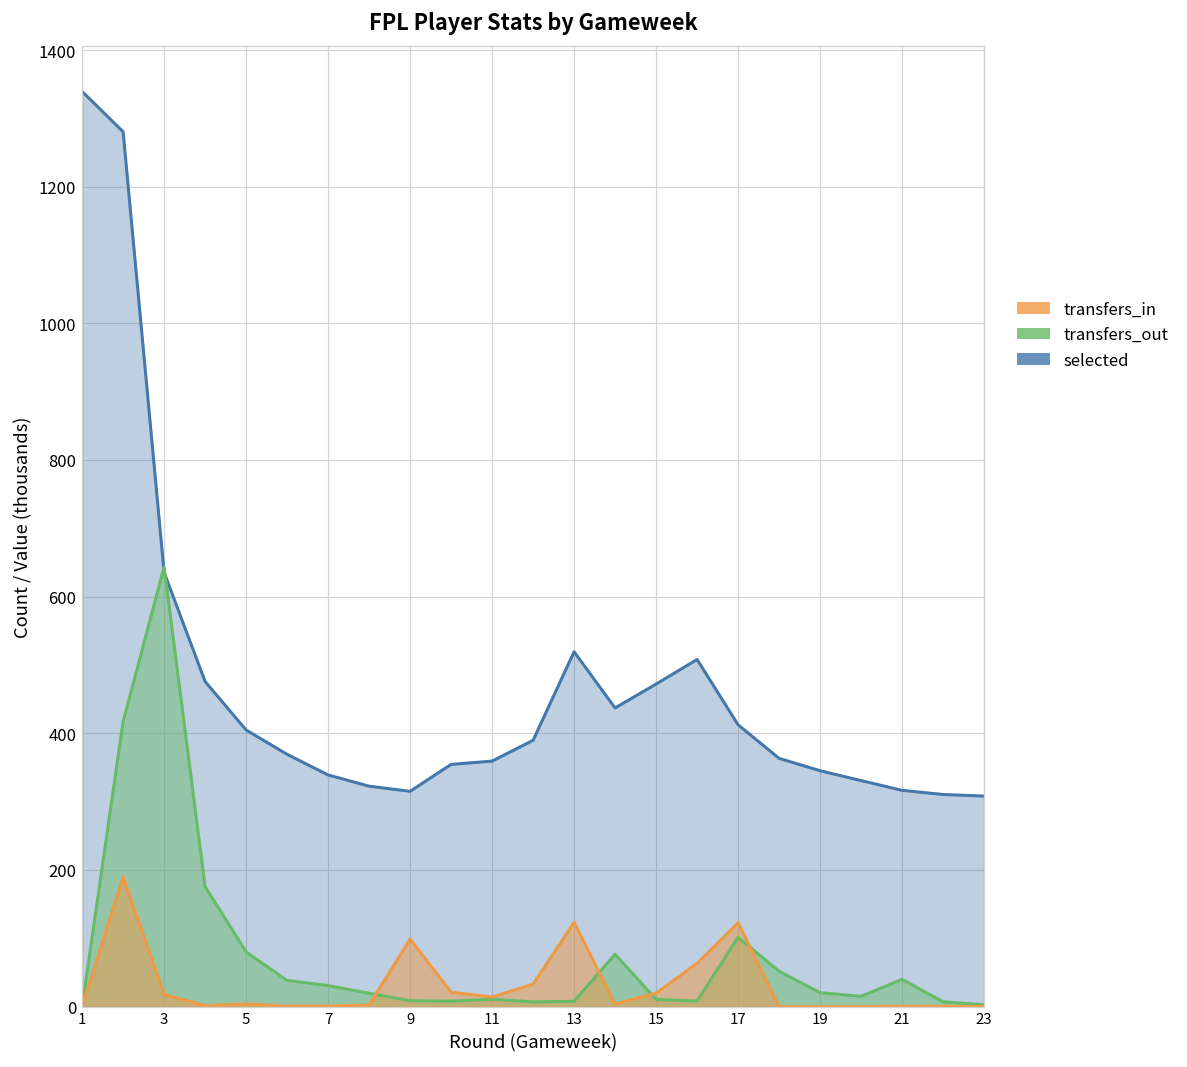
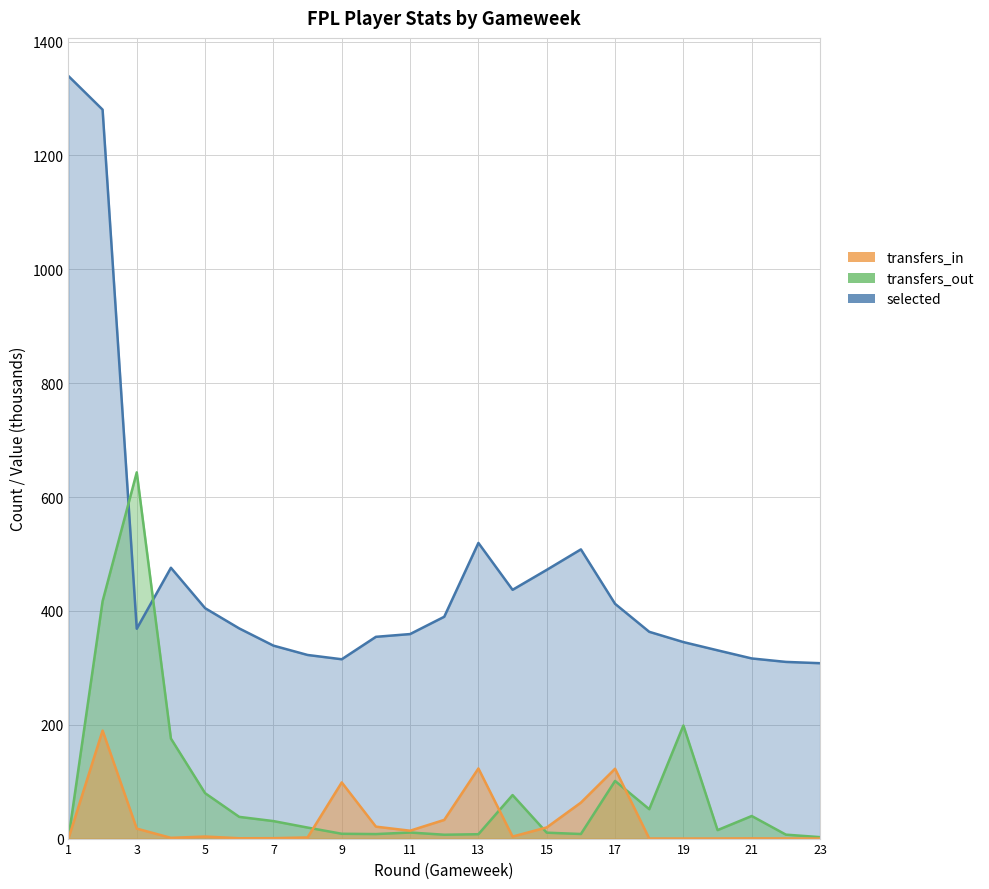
  {
    "selected": {
      "1": 1340,
-     "3": 640,
+     "3": 370,
      "5": 400,
      "7": 340,
      "9": 310,
      "11": 360,
      "13": 520,
      "15": 470,
      "17": 410,
      "19": 350,
      "21": 320,
      "23": 310
    },
    "transfers_out": {
      "3": 640,
      "5": 80,
      "7": 30,
      "9": 10,
      "13": 10,
      "15": 10,
      "17": 100,
-     "19": 20,
+     "19": 200,
      "21": 40
    },
    "transfers_in": {
      "3": 20,
      "5": 0,
      "7": 0,
      "9": 100,
      "13": 120,
      "15": 20,
      "17": 120,
      "19": 0,
      "21": 0
    }
  }
